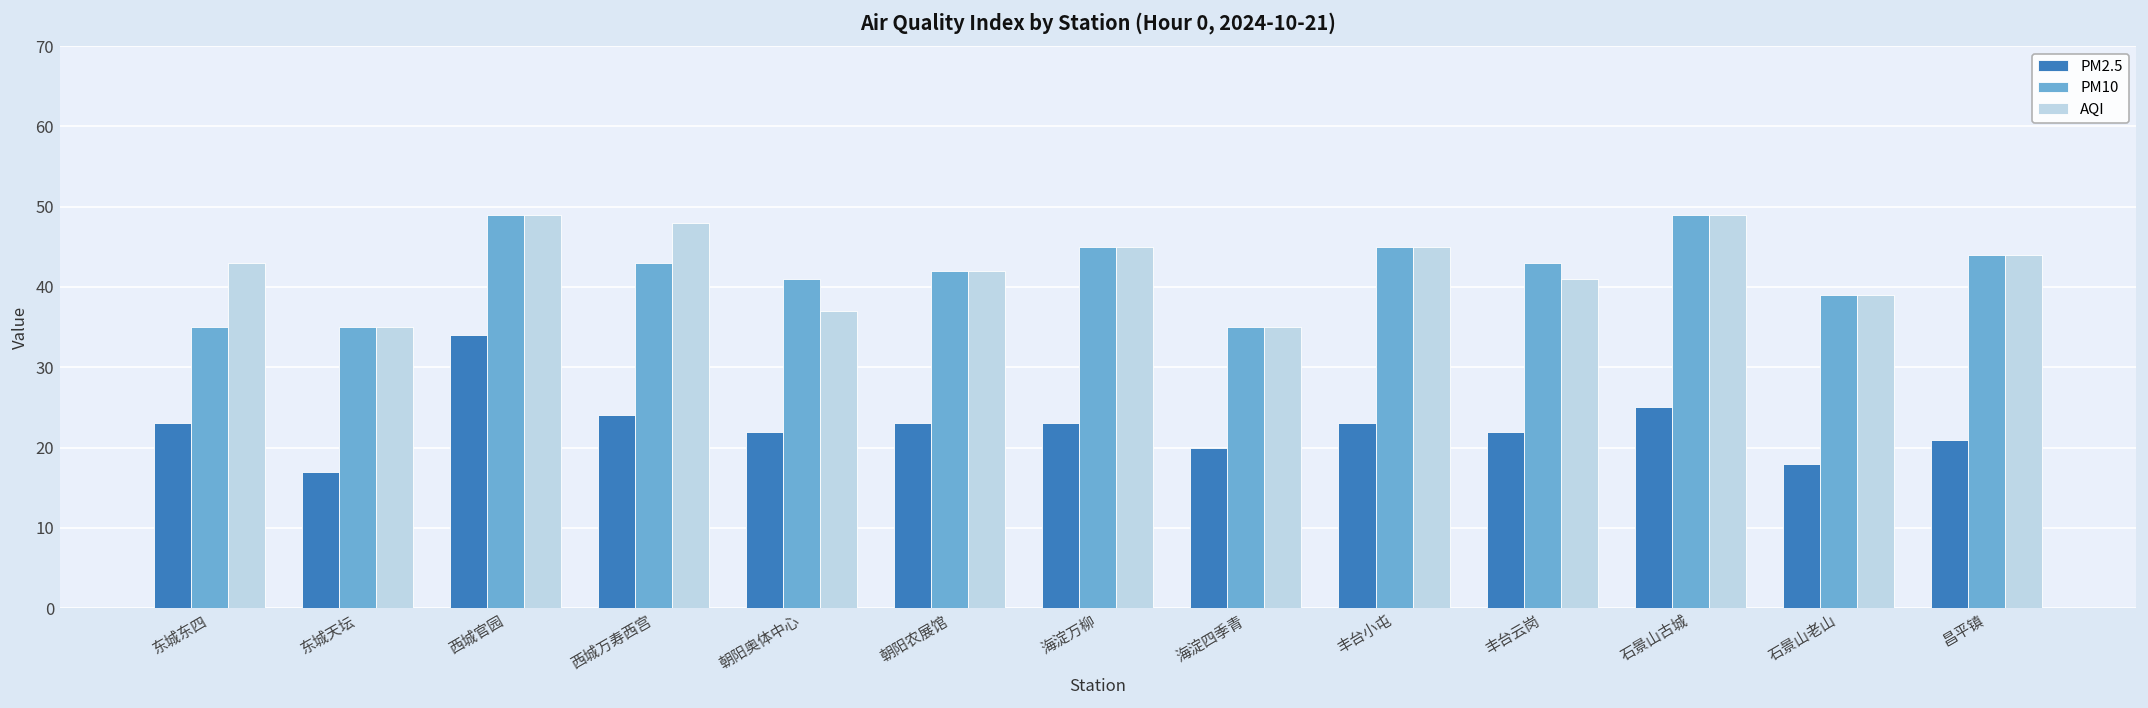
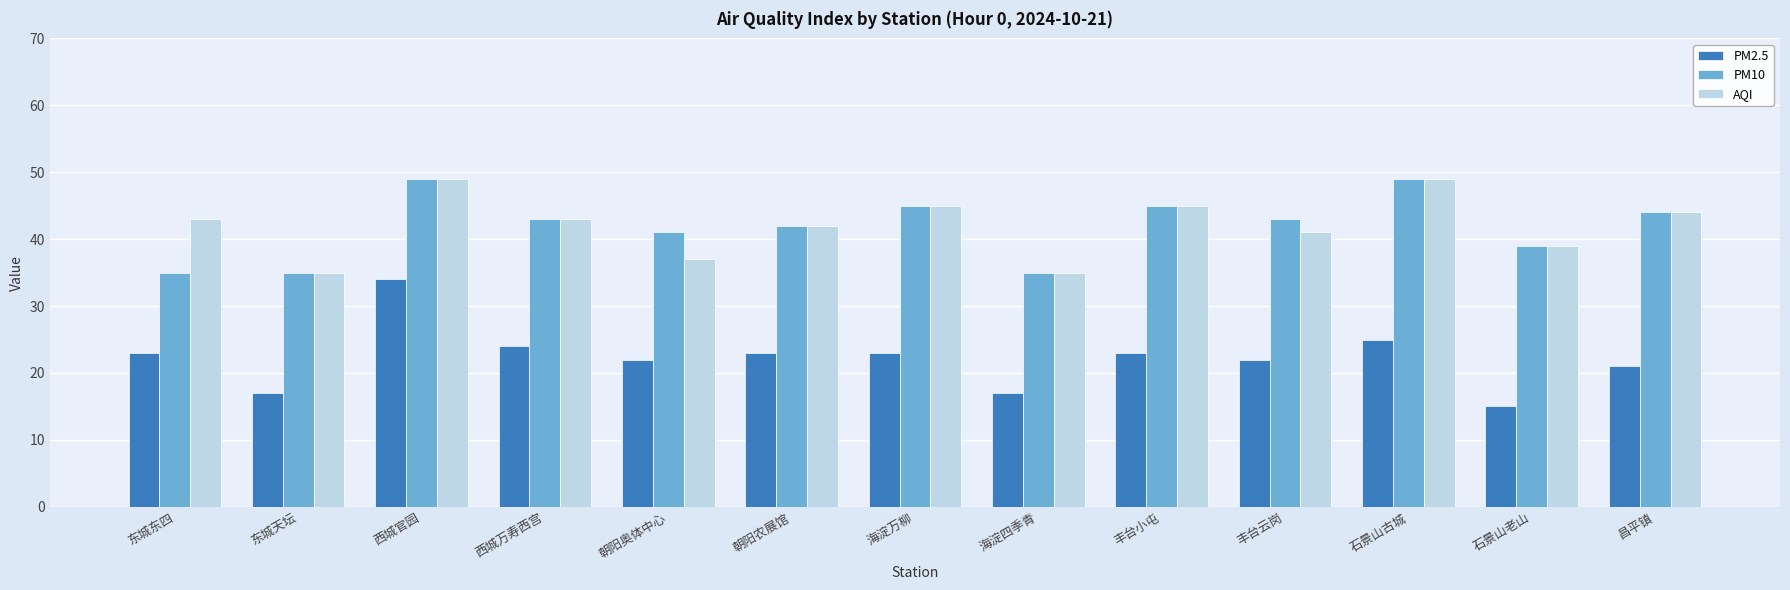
  {
    "PM2.5": {
      "东城东四": 23,
      "东城天坛": 17,
      "西城官园": 34,
      "西城万寿西宫": 24,
      "朝阳奥体中心": 22,
      "朝阳农展馆": 23,
      "海淀万柳": 23,
-     "海淀四季青": 20,
+     "海淀四季青": 17,
      "丰台小屯": 23,
      "丰台云岗": 22,
      "石景山古城": 25,
-     "石景山老山": 18,
+     "石景山老山": 15,
      "昌平镇": 21
    },
    "PM10": {
      "东城东四": 35,
      "东城天坛": 35,
      "西城官园": 49,
      "西城万寿西宫": 43,
      "朝阳奥体中心": 41,
      "朝阳农展馆": 42,
      "海淀万柳": 45,
      "海淀四季青": 35,
      "丰台小屯": 45,
      "丰台云岗": 43,
      "石景山古城": 49,
      "石景山老山": 39,
      "昌平镇": 44
    },
    "AQI": {
      "东城东四": 43,
      "东城天坛": 35,
      "西城官园": 49,
-     "西城万寿西宫": 48,
+     "西城万寿西宫": 43,
      "朝阳奥体中心": 37,
      "朝阳农展馆": 42,
      "海淀万柳": 45,
      "海淀四季青": 35,
      "丰台小屯": 45,
      "丰台云岗": 41,
      "石景山古城": 49,
      "石景山老山": 39,
      "昌平镇": 44
    }
  }
